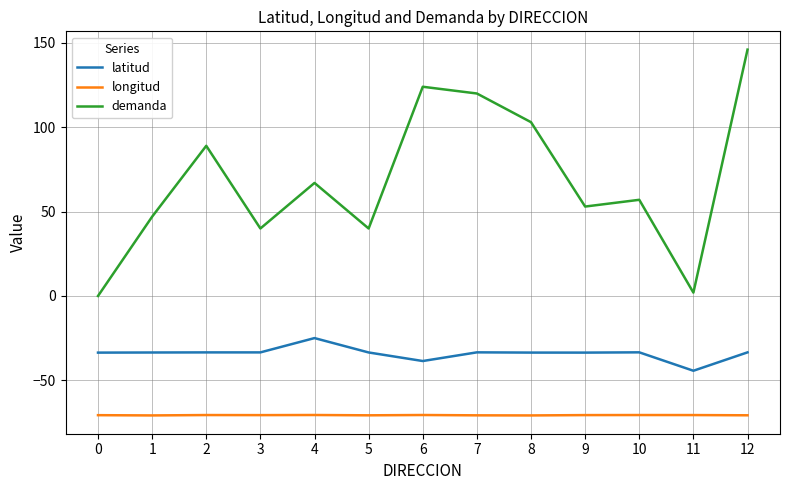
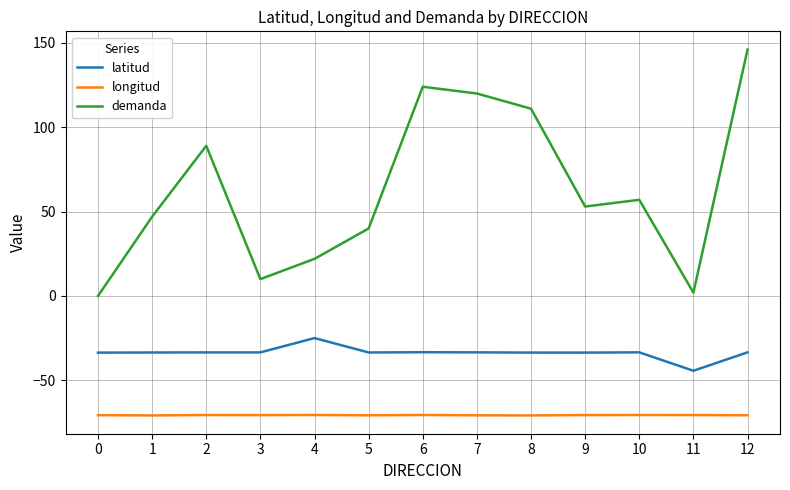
  {
    "latitud": {
      "0": -34,
      "1": -33,
      "2": -33,
      "3": -33,
      "4": -25,
      "5": -33,
-     "6": -39,
+     "6": -33,
      "7": -33,
      "8": -34,
      "9": -34,
      "10": -33,
      "11": -44,
      "12": -33
    },
    "longitud": {
      "0": -71,
      "1": -71,
      "2": -71,
      "3": -71,
      "4": -71,
      "5": -71,
      "6": -71,
      "7": -71,
      "8": -71,
      "9": -71,
      "10": -71,
      "11": -71,
      "12": -71
    },
    "demanda": {
      "0": 0,
      "1": 47,
      "2": 89,
-     "3": 40,
-     "4": 67,
+     "3": 10,
+     "4": 22,
      "5": 40,
      "6": 124,
      "7": 120,
-     "8": 103,
+     "8": 111,
      "9": 53,
      "10": 57,
      "11": 2,
      "12": 146
    }
  }
